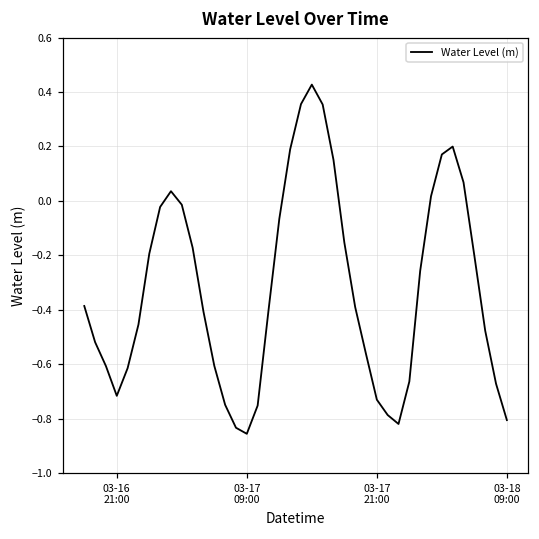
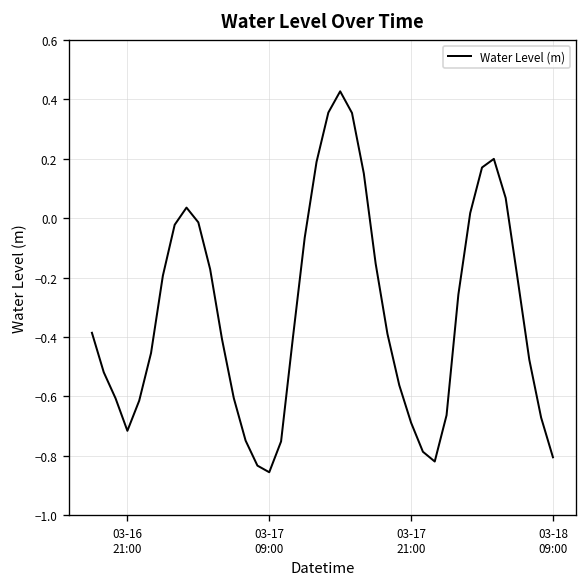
  {
    "03-16 21:00": -0.72,
    "03-17 09:00": -0.86,
-   "03-17 21:00": -0.73,
+   "03-17 21:00": -0.69,
    "03-18 09:00": -0.81
  }
